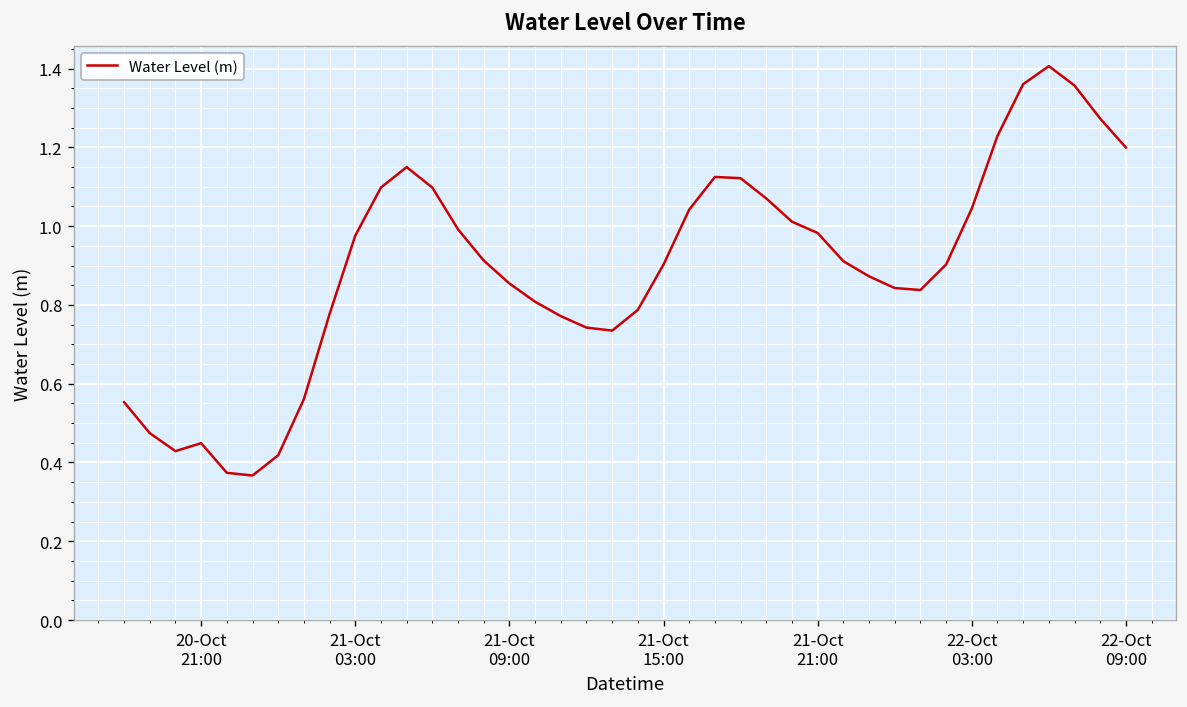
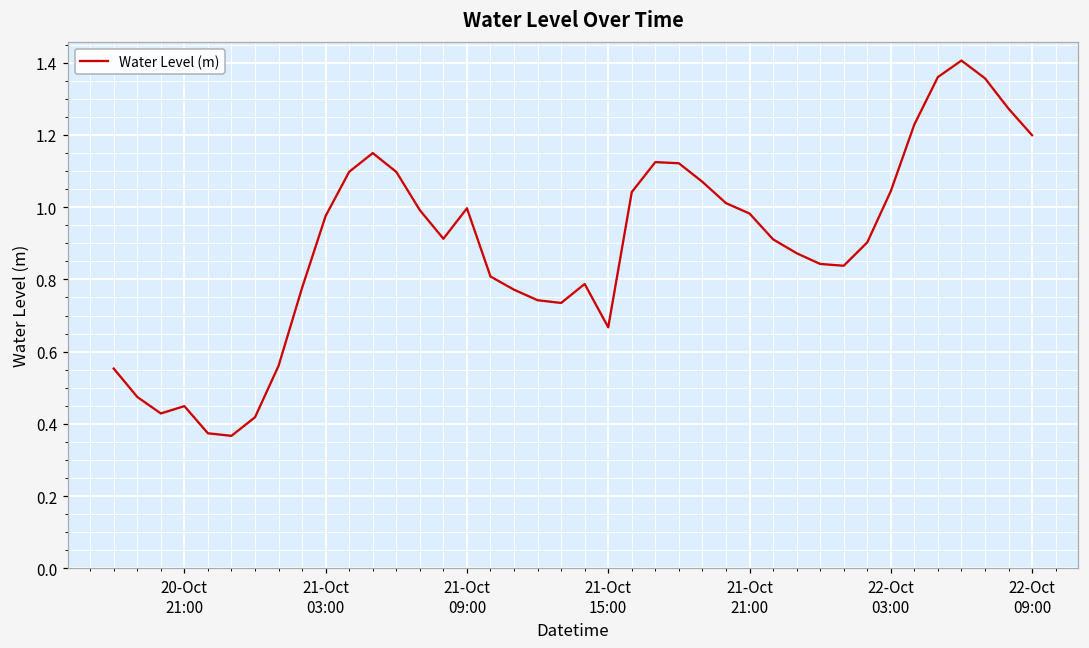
  {
    "20-Oct 21:00": 0.45,
    "21-Oct 03:00": 0.98,
-   "21-Oct 09:00": 0.85,
-   "21-Oct 15:00": 0.90,
+   "21-Oct 09:00": 1.00,
+   "21-Oct 15:00": 0.67,
    "21-Oct 21:00": 0.98,
    "22-Oct 03:00": 1.04,
    "22-Oct 09:00": 1.20
  }
